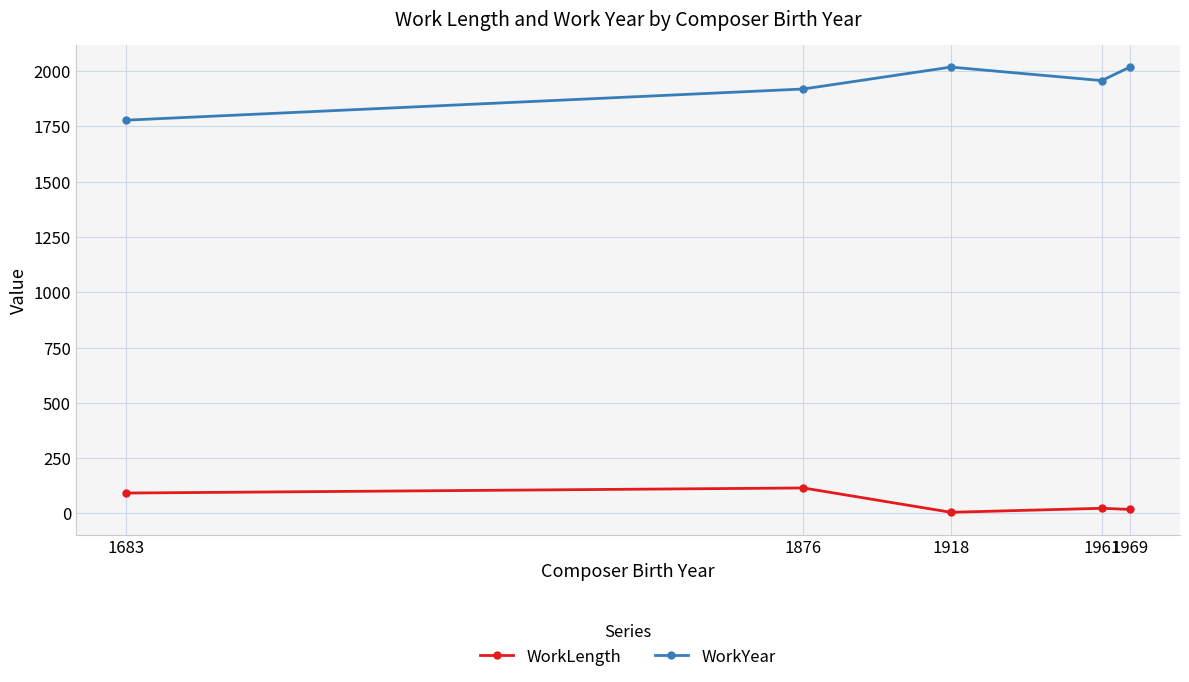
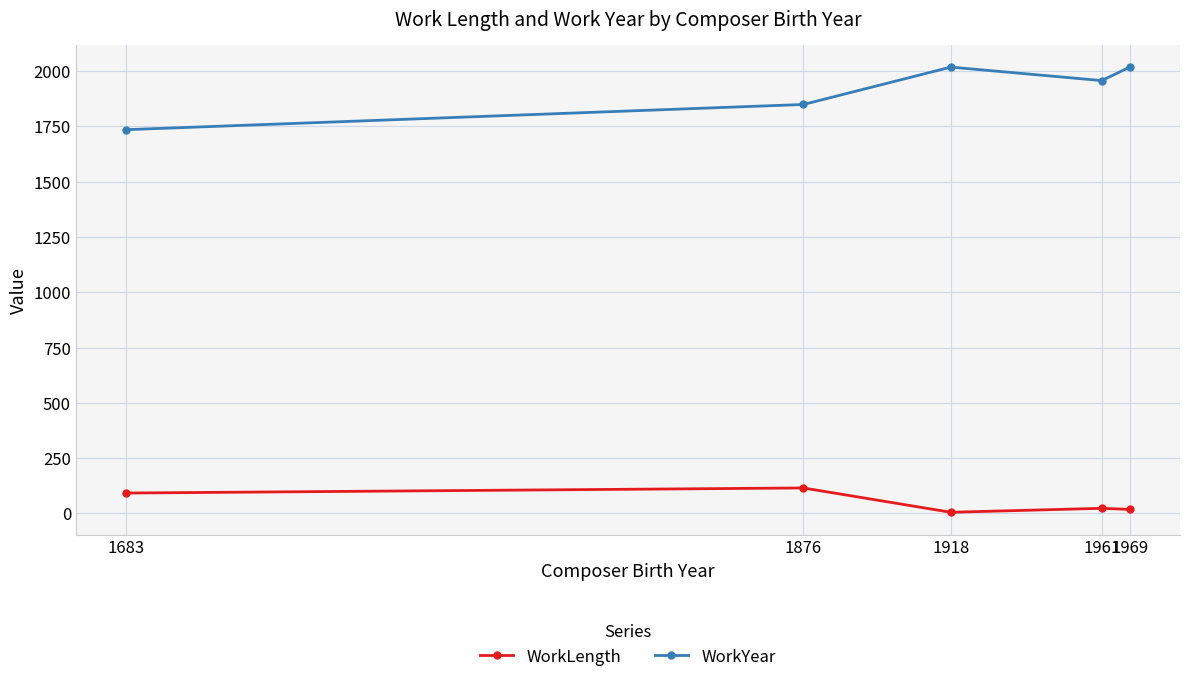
  {
    "WorkLength": {
      "1683": 90,
      "1876": 120,
      "1918": 10
    },
    "WorkYear": {
-     "1683": 1780,
-     "1876": 1920,
+     "1683": 1740,
+     "1876": 1850,
      "1918": 2020
    }
  }
